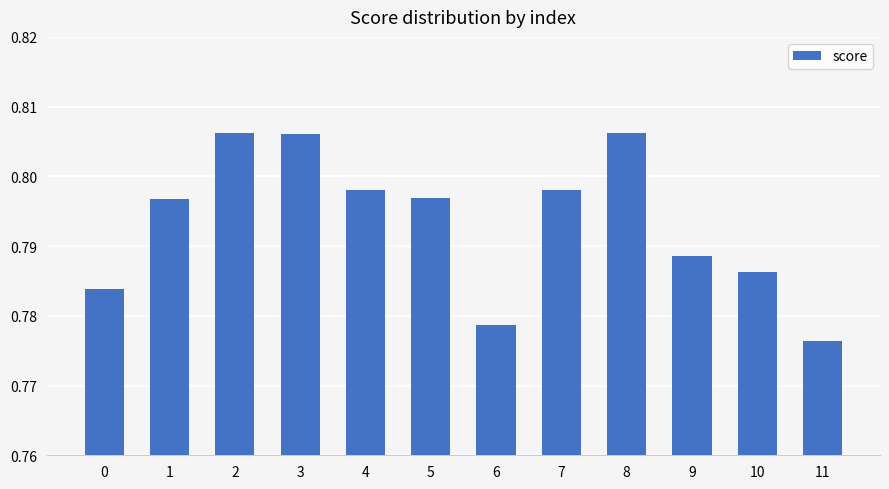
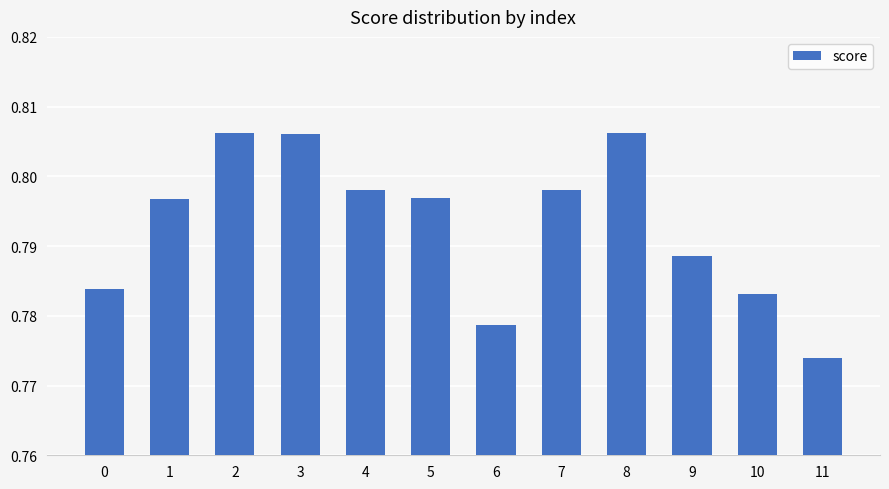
  {
    "0": 0.784,
    "1": 0.797,
    "2": 0.806,
    "3": 0.806,
    "4": 0.798,
    "5": 0.797,
    "6": 0.779,
    "7": 0.798,
    "8": 0.806,
    "9": 0.789,
-   "10": 0.786,
-   "11": 0.776
+   "10": 0.783,
+   "11": 0.774
  }
